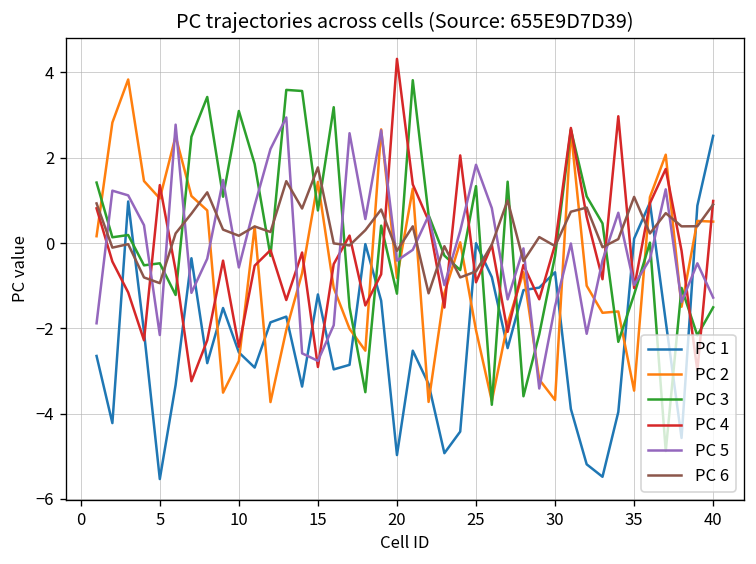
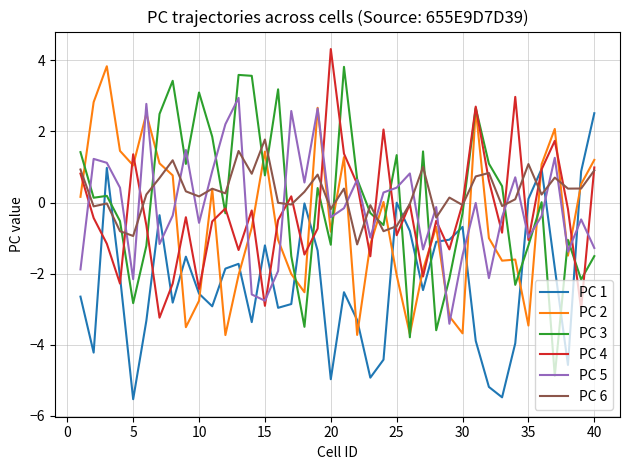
  {
    "PC 1": {
      "5": -5.5,
      "10": -2.6,
      "15": -1.2,
      "20": -5.0,
      "25": 0.0,
      "30": -0.7,
      "35": 0.1,
      "40": 2.5
    },
    "PC 2": {
      "5": 1.0,
      "10": -2.8,
      "15": 1.4,
      "20": -0.8,
      "25": -2.0,
      "30": -3.7,
      "35": -3.5,
-     "40": 0.5
+     "40": 1.2
    },
    "PC 3": {
-     "5": -0.5,
+     "5": -2.8,
      "10": 3.1,
      "15": 0.8,
      "20": -1.2,
      "25": 1.3,
      "30": -0.3,
      "35": -1.2,
      "40": -1.5
    },
    "PC 4": {
      "5": 1.4,
      "10": -2.4,
      "15": -2.9,
      "20": 4.3,
      "25": -0.9,
      "35": -1.1,
      "40": 1.0
    },
    "PC 5": {
      "5": -2.2,
      "10": -0.6,
      "15": -2.8,
      "20": -0.4,
-     "25": 1.8,
+     "25": 0.4,
      "30": -1.5,
      "35": -1.0,
      "40": -1.3
    },
    "PC 6": {
      "5": -0.9,
      "10": 0.2,
      "15": 1.8,
      "20": -0.2,
      "25": -0.7,
      "35": 1.1,
      "40": 0.9
    }
  }
